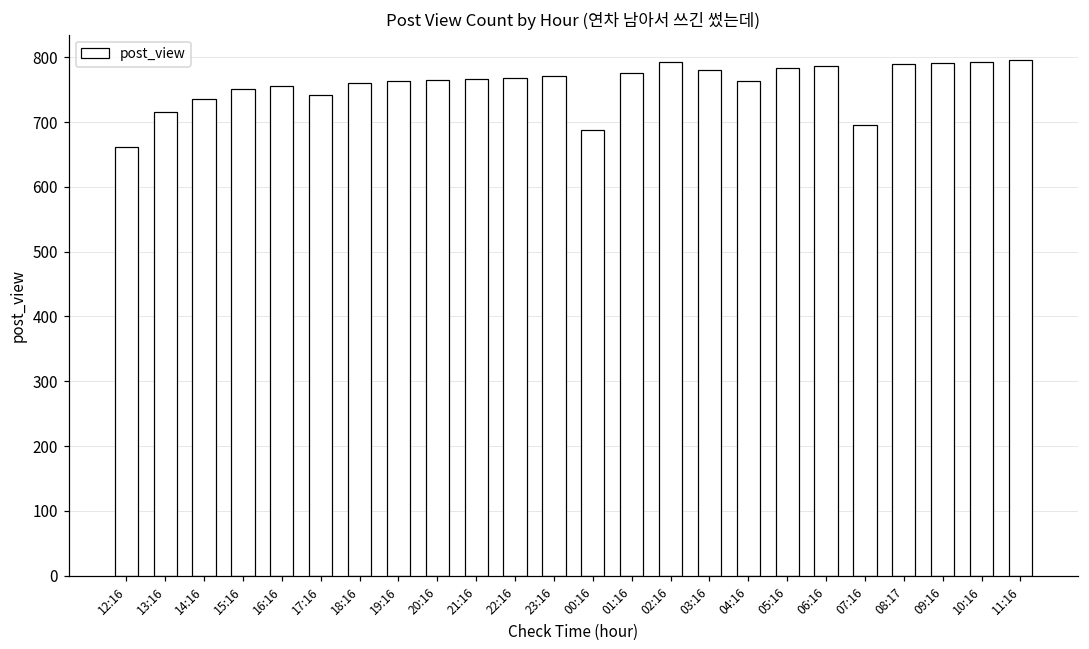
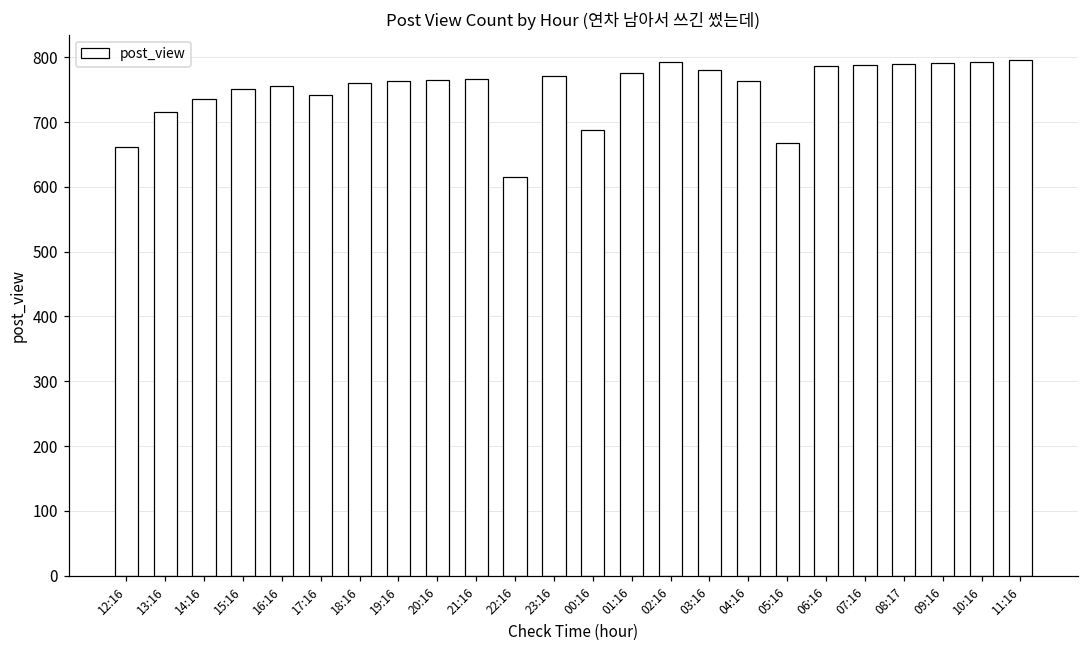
  {
    "12:16": 660,
    "13:16": 720,
    "14:16": 740,
    "15:16": 750,
    "16:16": 760,
    "17:16": 740,
    "18:16": 760,
    "19:16": 760,
    "20:16": 770,
    "21:16": 770,
-   "22:16": 770,
+   "22:16": 620,
    "23:16": 770,
    "00:16": 690,
    "01:16": 780,
    "02:16": 790,
    "03:16": 780,
    "04:16": 760,
-   "05:16": 780,
+   "05:16": 670,
    "06:16": 790,
-   "07:16": 700,
+   "07:16": 790,
    "08:17": 790,
    "09:16": 790,
    "10:16": 790,
    "11:16": 800
  }
